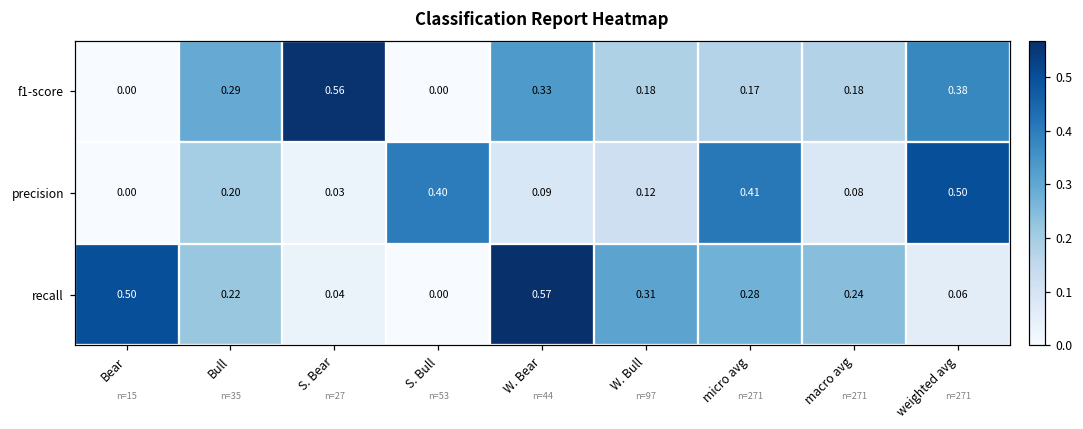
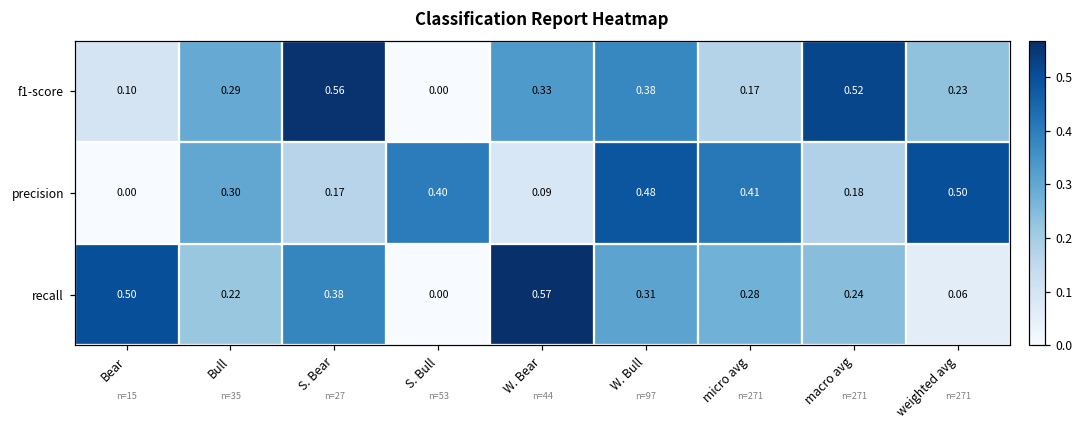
  {
    "f1-score": {
-     "Bear": 0.00,
+     "Bear": 0.10,
      "Bull": 0.29,
      "S. Bear": 0.56,
      "S. Bull": 0.00,
      "W. Bear": 0.33,
-     "W. Bull": 0.18,
+     "W. Bull": 0.38,
      "micro avg": 0.17,
-     "macro avg": 0.18,
-     "weighted avg": 0.38
+     "macro avg": 0.52,
+     "weighted avg": 0.23
    },
    "precision": {
      "Bear": 0.00,
-     "Bull": 0.20,
-     "S. Bear": 0.03,
+     "Bull": 0.30,
+     "S. Bear": 0.17,
      "S. Bull": 0.40,
      "W. Bear": 0.09,
-     "W. Bull": 0.12,
+     "W. Bull": 0.48,
      "micro avg": 0.41,
-     "macro avg": 0.08,
+     "macro avg": 0.18,
      "weighted avg": 0.50
    },
    "recall": {
      "Bear": 0.50,
      "Bull": 0.22,
-     "S. Bear": 0.04,
+     "S. Bear": 0.38,
      "S. Bull": 0.00,
      "W. Bear": 0.57,
      "W. Bull": 0.31,
      "micro avg": 0.28,
      "macro avg": 0.24,
      "weighted avg": 0.06
    }
  }
